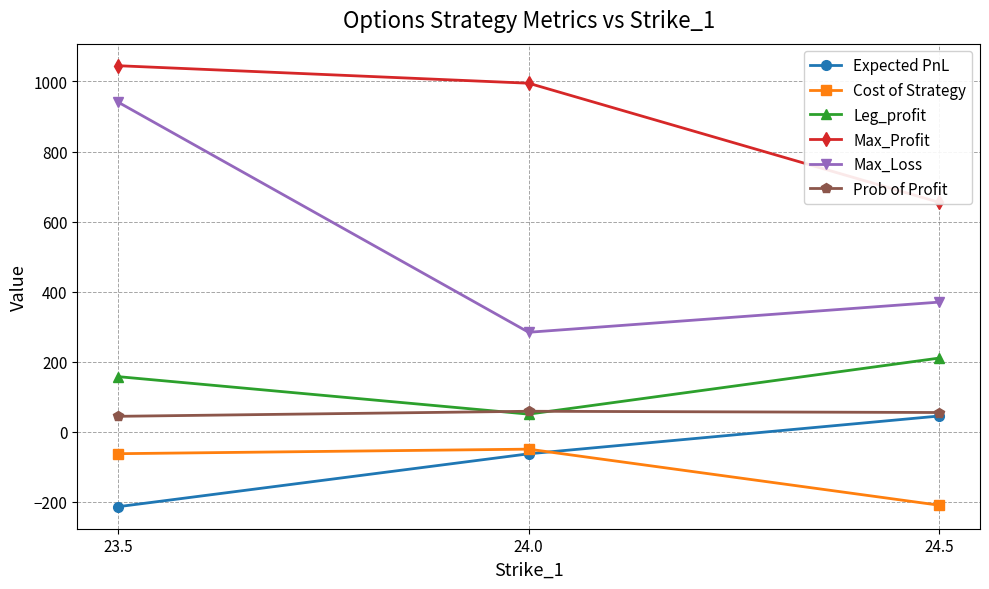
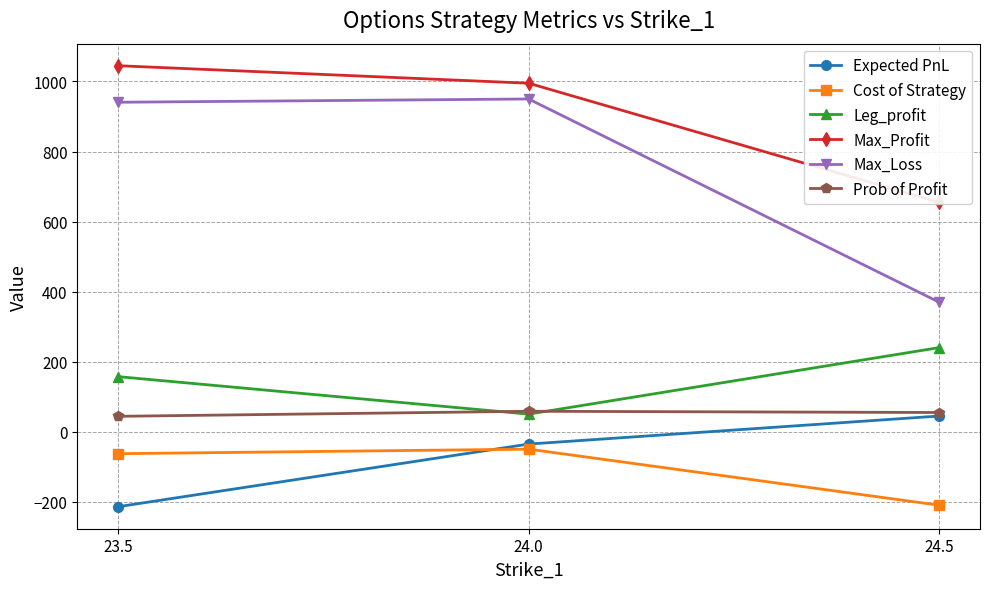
  {
    "Expected PnL": {
      "23.5": -210,
-     "24.0": -60,
+     "24.0": -40,
      "24.5": 40
    },
    "Cost of Strategy": {
      "23.5": -60,
      "24.0": -50,
      "24.5": -210
    },
    "Leg_profit": {
      "23.5": 160,
      "24.0": 50,
-     "24.5": 210
+     "24.5": 240
    },
    "Max_Profit": {
      "23.5": 1040,
      "24.0": 990
    },
    "Max_Loss": {
      "23.5": 940,
-     "24.0": 280,
+     "24.0": 950,
      "24.5": 370
    },
    "Prob of Profit": {
      "23.5": 40,
      "24.0": 60,
      "24.5": 50
    }
  }
